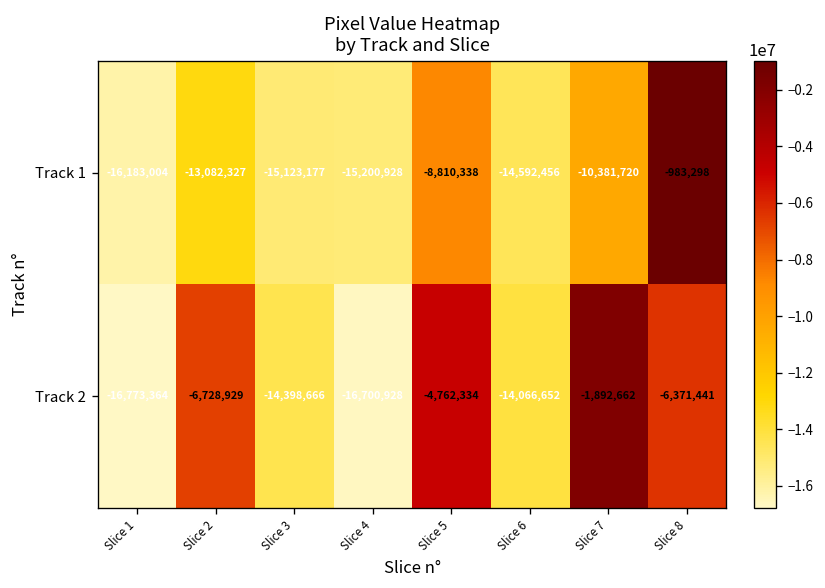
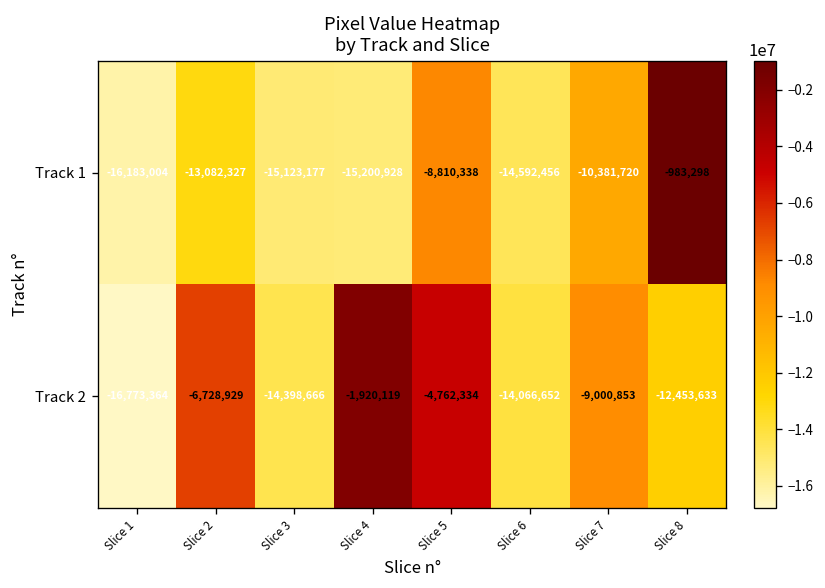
  {
    "Track 1": {
      "Slice 1": "-16,183,004",
      "Slice 2": "-13,082,327",
      "Slice 3": "-15,123,177",
      "Slice 4": "-15,200,928",
      "Slice 5": "-8,810,338",
      "Slice 6": "-14,592,456",
      "Slice 7": "-10,381,720",
      "Slice 8": "-983,298"
    },
    "Track 2": {
      "Slice 1": "-16,773,364",
      "Slice 2": "-6,728,929",
      "Slice 3": "-14,398,666",
-     "Slice 4": "-16,700,928",
+     "Slice 4": "-1,920,119",
      "Slice 5": "-4,762,334",
      "Slice 6": "-14,066,652",
-     "Slice 7": "-1,892,662",
-     "Slice 8": "-6,371,441"
+     "Slice 7": "-9,000,853",
+     "Slice 8": "-12,453,633"
    }
  }
